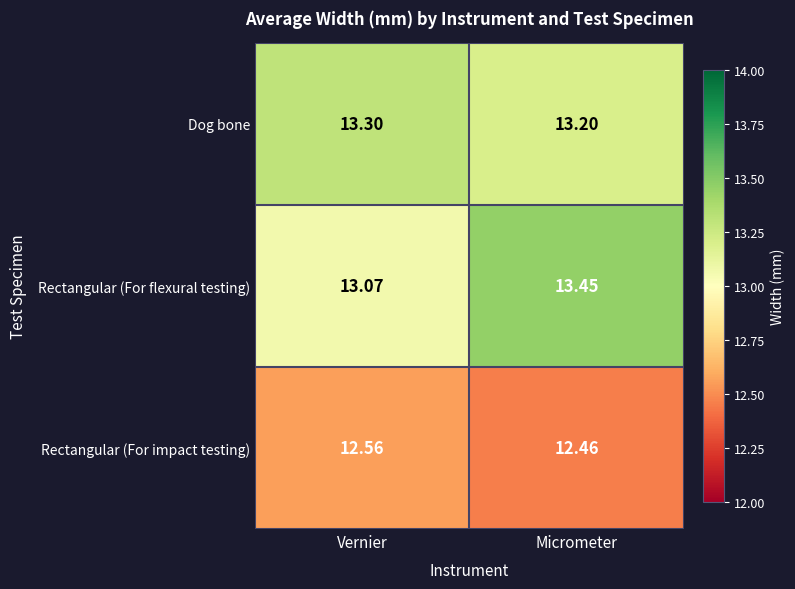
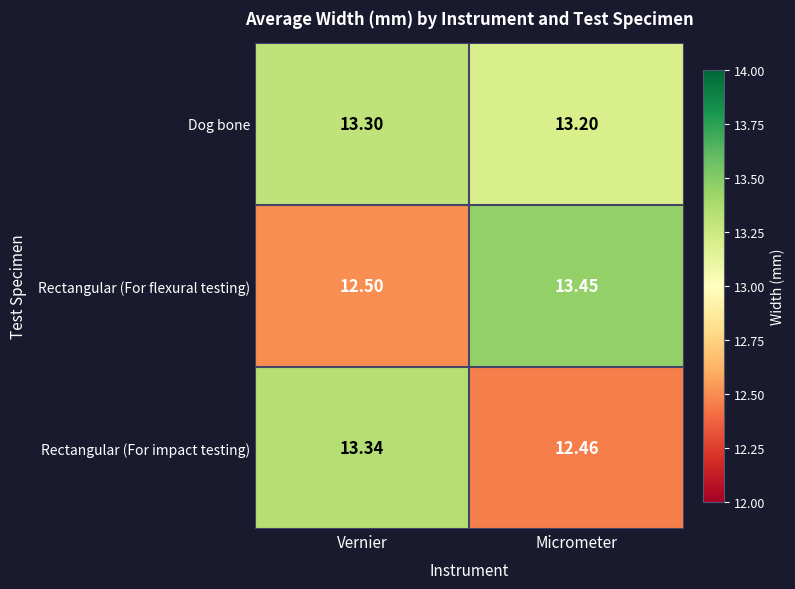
  {
    "Dog bone": {
      "Vernier": 13.30,
      "Micrometer": 13.20
    },
    "Rectangular (For flexural testing)": {
-     "Vernier": 13.07,
+     "Vernier": 12.50,
      "Micrometer": 13.45
    },
    "Rectangular (For impact testing)": {
-     "Vernier": 12.56,
+     "Vernier": 13.34,
      "Micrometer": 12.46
    }
  }
